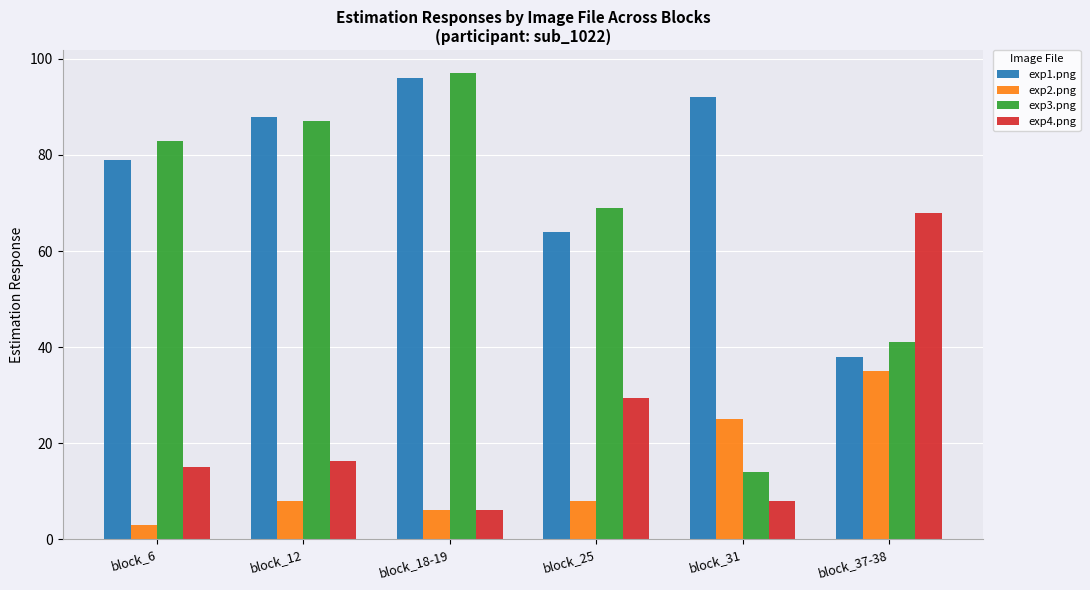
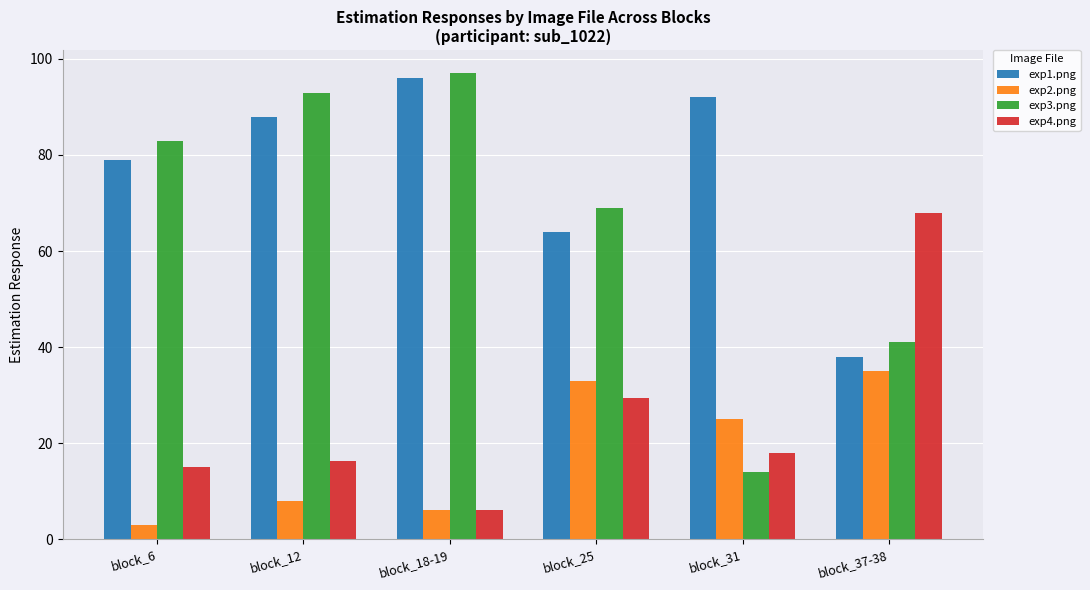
  {
    "exp1.png": {
      "block_6": 79,
      "block_12": 88,
      "block_18-19": 96,
      "block_25": 64,
      "block_31": 92,
      "block_37-38": 38
    },
    "exp2.png": {
      "block_6": 3,
      "block_12": 8,
      "block_18-19": 6,
-     "block_25": 8,
+     "block_25": 33,
      "block_31": 25,
      "block_37-38": 35
    },
    "exp3.png": {
      "block_6": 83,
-     "block_12": 87,
+     "block_12": 93,
      "block_18-19": 97,
      "block_25": 69,
      "block_31": 14,
      "block_37-38": 41
    },
    "exp4.png": {
      "block_6": 15,
      "block_12": 16,
      "block_18-19": 6,
      "block_25": 29,
-     "block_31": 8,
+     "block_31": 18,
      "block_37-38": 68
    }
  }
